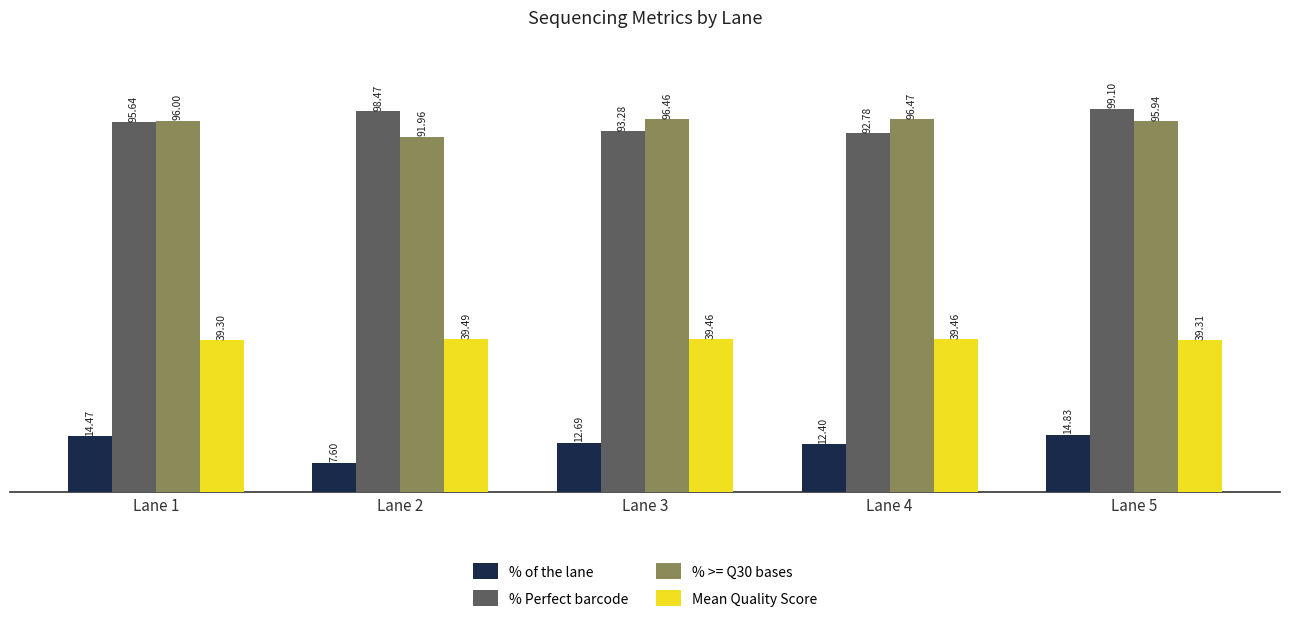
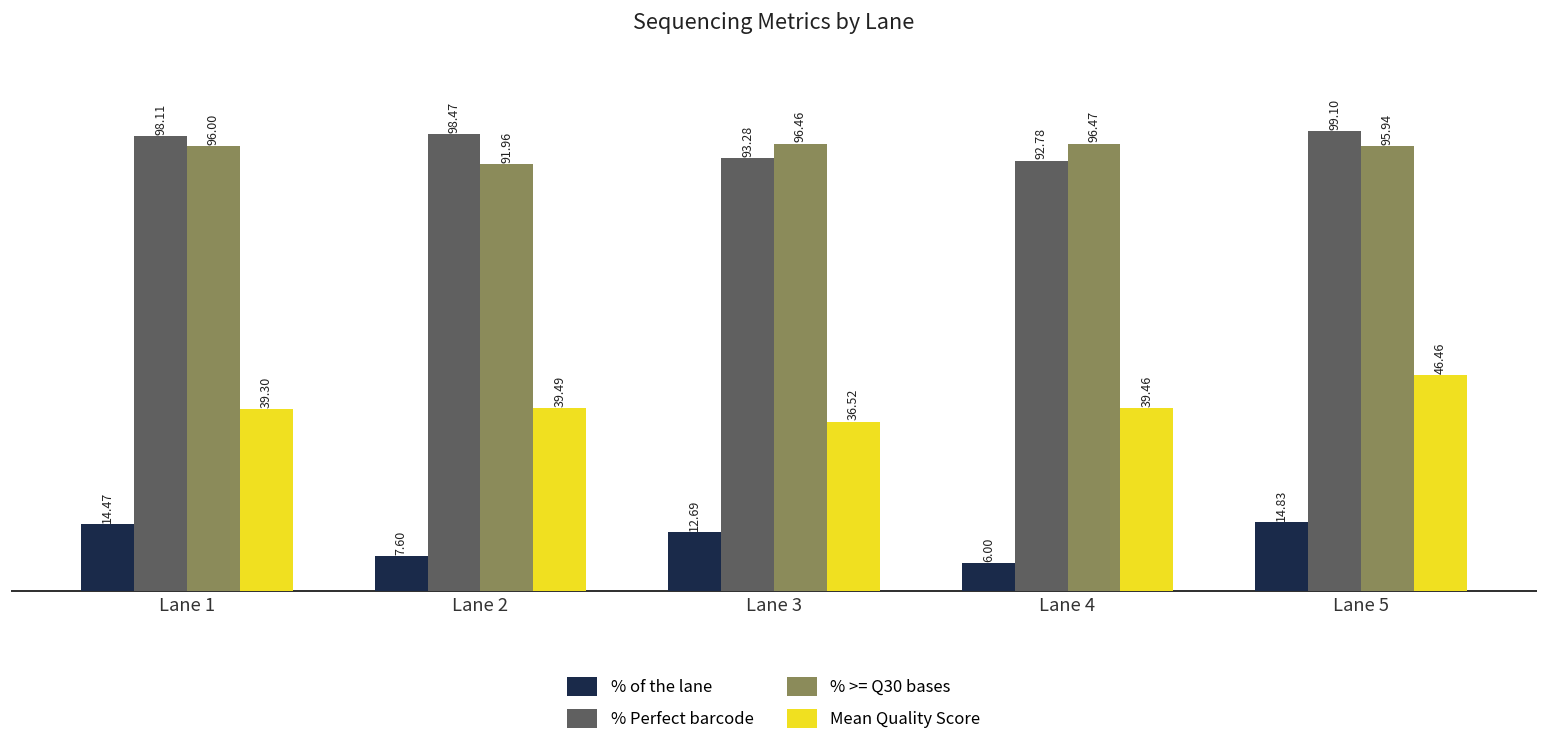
  {
    "% of the lane": {
      "Lane 1": 14.47,
      "Lane 2": 7.60,
      "Lane 3": 12.69,
-     "Lane 4": 12.40,
+     "Lane 4": 6.00,
      "Lane 5": 14.83
    },
    "% Perfect barcode": {
-     "Lane 1": 95.64,
+     "Lane 1": 98.11,
      "Lane 2": 98.47,
      "Lane 3": 93.28,
      "Lane 4": 92.78,
      "Lane 5": 99.10
    },
    "% >= Q30 bases": {
      "Lane 1": 96.00,
      "Lane 2": 91.96,
      "Lane 3": 96.46,
      "Lane 4": 96.47,
      "Lane 5": 95.94
    },
    "Mean Quality Score": {
      "Lane 1": 39.30,
      "Lane 2": 39.49,
-     "Lane 3": 39.46,
+     "Lane 3": 36.52,
      "Lane 4": 39.46,
-     "Lane 5": 39.31
+     "Lane 5": 46.46
    }
  }
